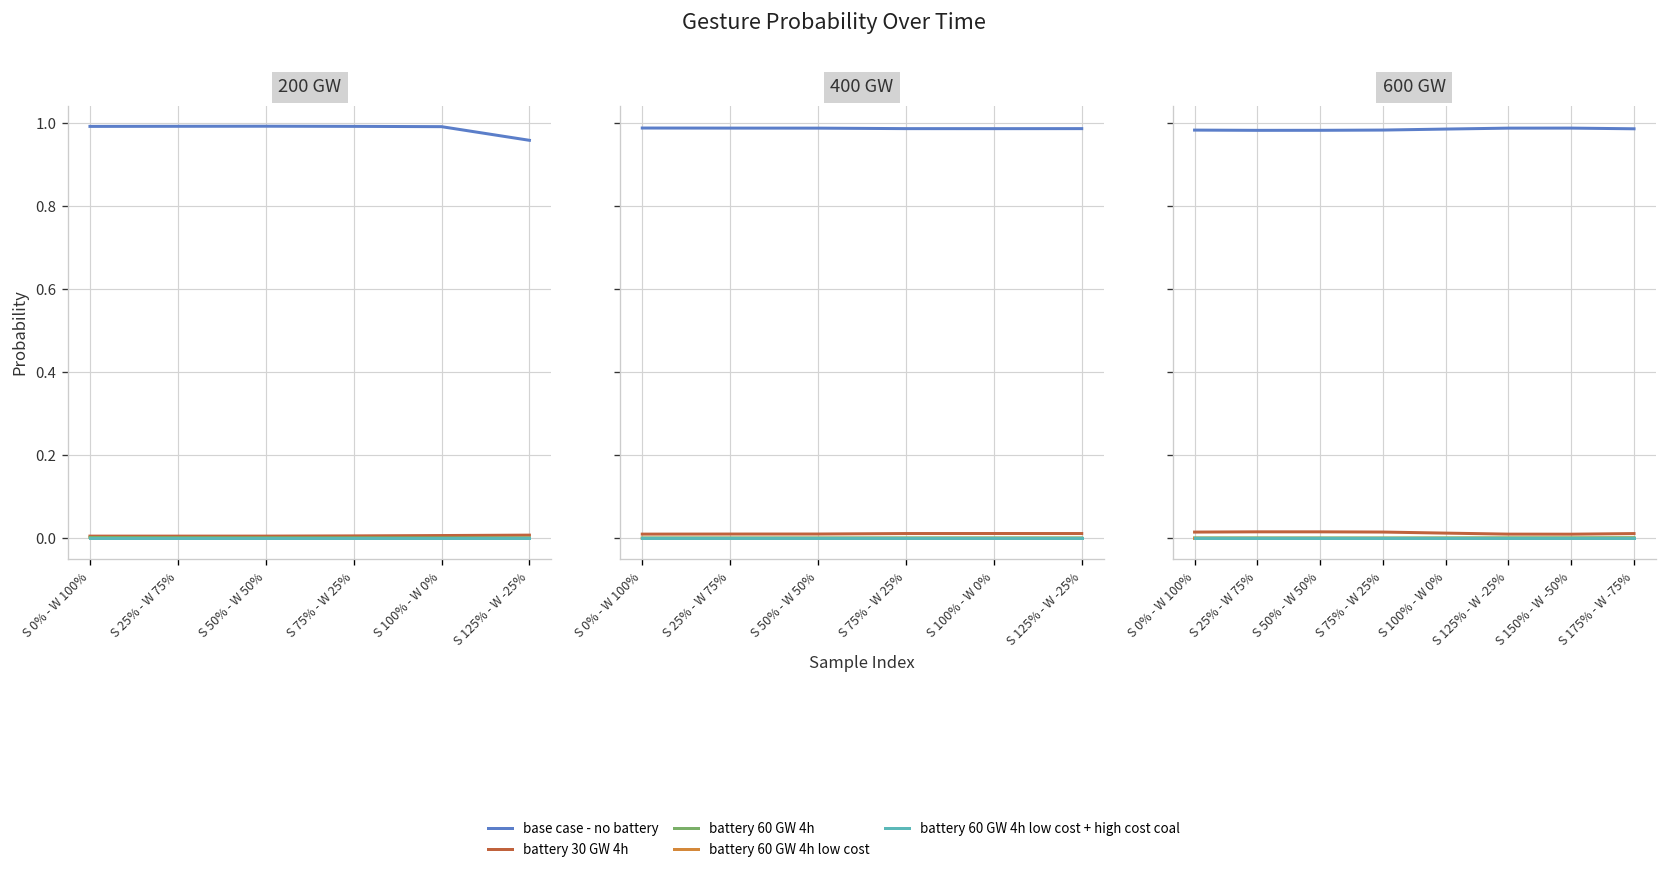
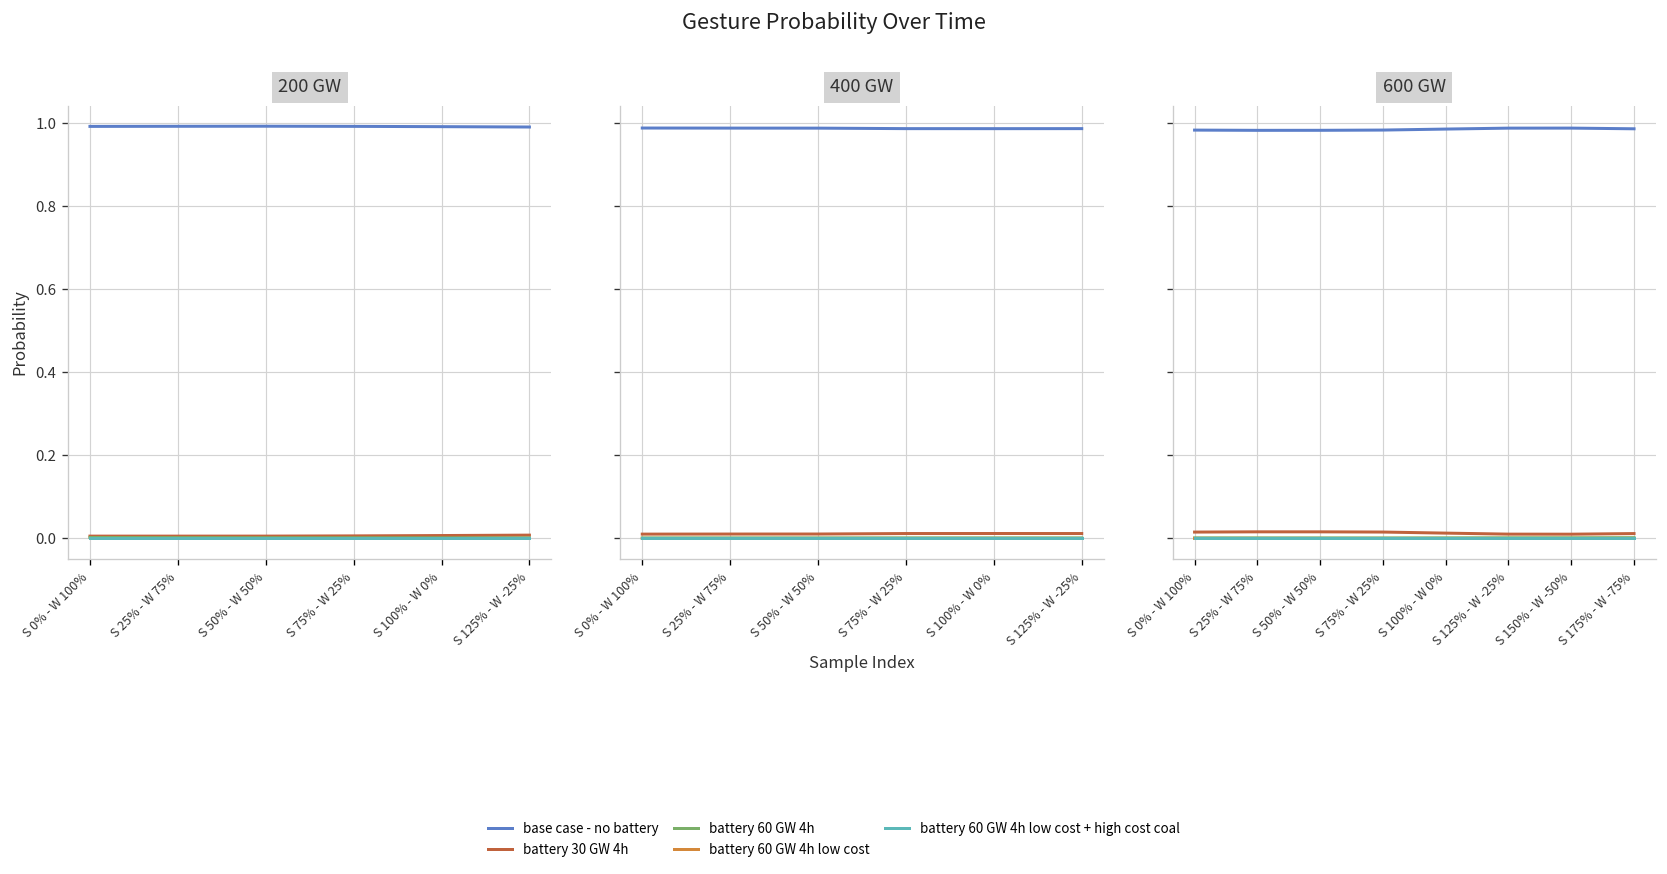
  {
    "200 GW": {
      "base case - no battery": {
        "S 0% - W 100%": 0.99,
        "S 25% - W 75%": 0.99,
        "S 50% - W 50%": 0.99,
        "S 75% - W 25%": 0.99,
        "S 100% - W 0%": 0.99,
-       "S 125% - W -25%": 0.96
+       "S 125% - W -25%": 0.99
      }
    }
  }
